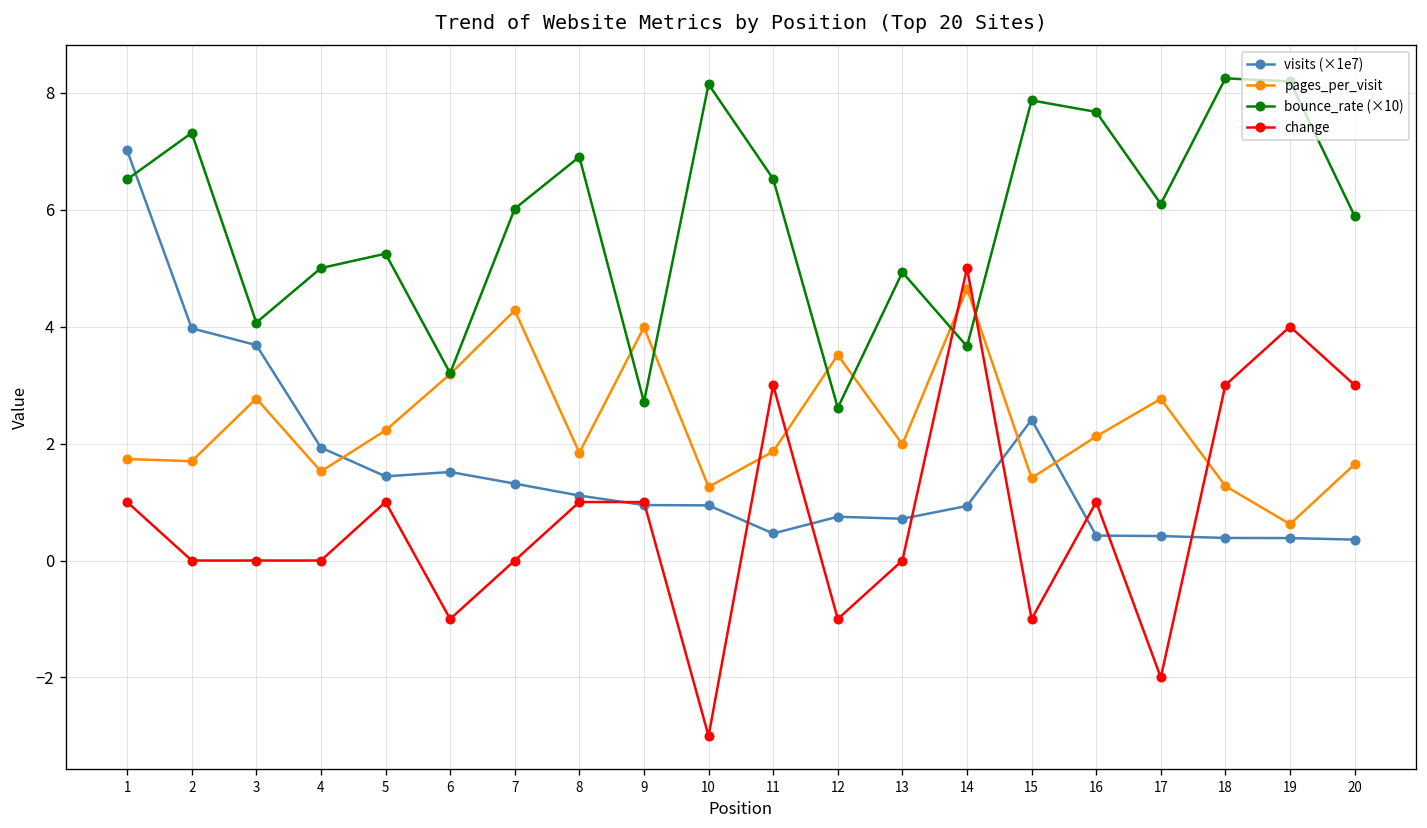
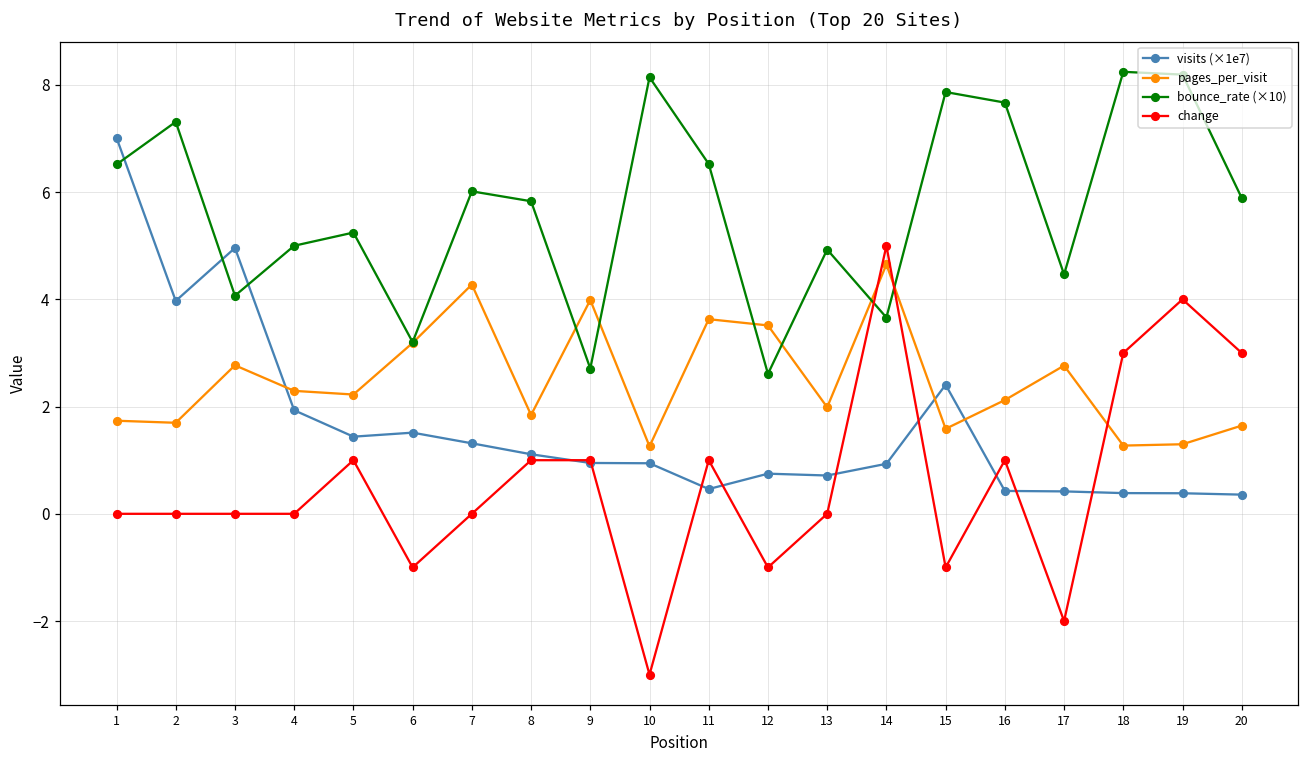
  {
    "visits (×1e7)": {
      "1": 7.0,
      "2": 4.0,
-     "3": 3.7,
+     "3": 5.0,
      "4": 1.9,
      "5": 1.4,
      "6": 1.5,
      "7": 1.3,
      "8": 1.1,
      "10": 0.9,
      "11": 0.5,
      "12": 0.7,
      "13": 0.7,
      "14": 0.9,
      "15": 2.4,
      "16": 0.4,
      "17": 0.4,
      "18": 0.4,
      "19": 0.4,
      "20": 0.4
    },
    "pages_per_visit": {
      "1": 1.7,
      "2": 1.7,
      "3": 2.8,
-     "4": 1.5,
+     "4": 2.3,
      "5": 2.2,
      "7": 4.3,
      "8": 1.8,
      "9": 4.0,
      "10": 1.3,
-     "11": 1.9,
+     "11": 3.6,
      "12": 3.5,
      "13": 2.0,
      "14": 4.7,
-     "15": 1.4,
+     "15": 1.6,
      "16": 2.1,
      "17": 2.8,
      "18": 1.3,
-     "19": 0.6,
+     "19": 1.3,
      "20": 1.6
    },
    "bounce_rate (×10)": {
      "1": 6.5,
      "2": 7.3,
      "3": 4.1,
      "4": 5.0,
      "5": 5.2,
      "7": 6.0,
-     "8": 6.9,
+     "8": 5.8,
      "9": 2.7,
      "10": 8.1,
      "11": 6.5,
      "12": 2.6,
      "13": 4.9,
      "14": 3.7,
      "15": 7.9,
      "16": 7.7,
-     "17": 6.1,
+     "17": 4.5,
      "18": 8.2,
      "20": 5.9
    },
    "change": {
-     "1": 1,
+     "1": 0,
      "2": 0,
      "3": 0,
      "4": 0,
      "5": 1,
      "6": -1,
      "7": 0,
      "8": 1,
      "10": -3,
-     "11": 3,
+     "11": 1,
      "12": -1,
      "13": 0,
      "14": 5,
      "15": -1,
      "16": 1,
      "17": -2,
      "18": 3,
      "19": 4,
      "20": 3
    }
  }
